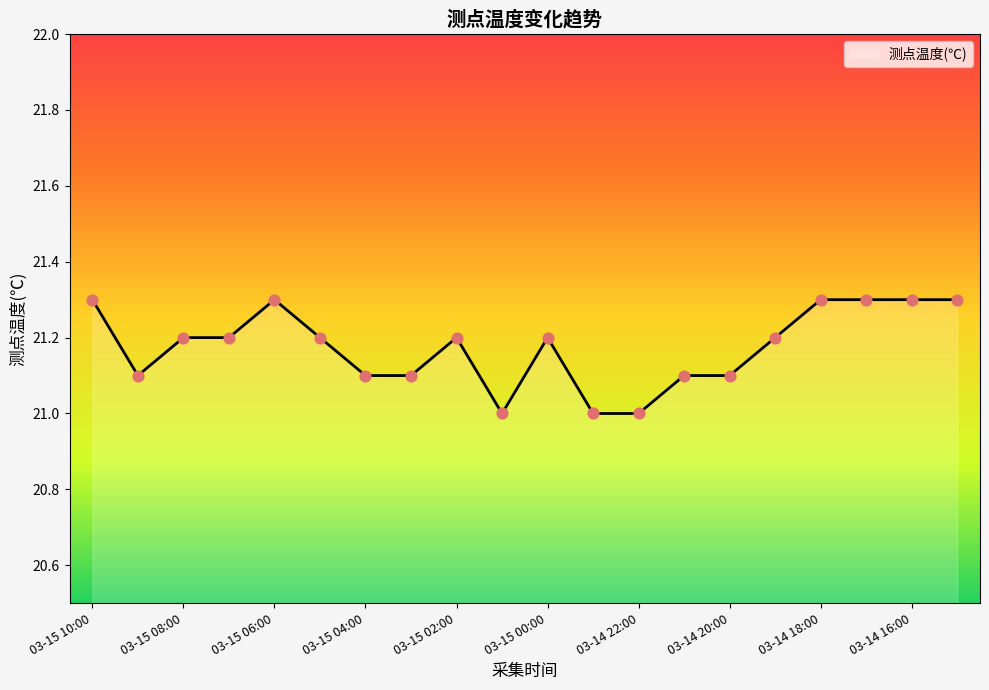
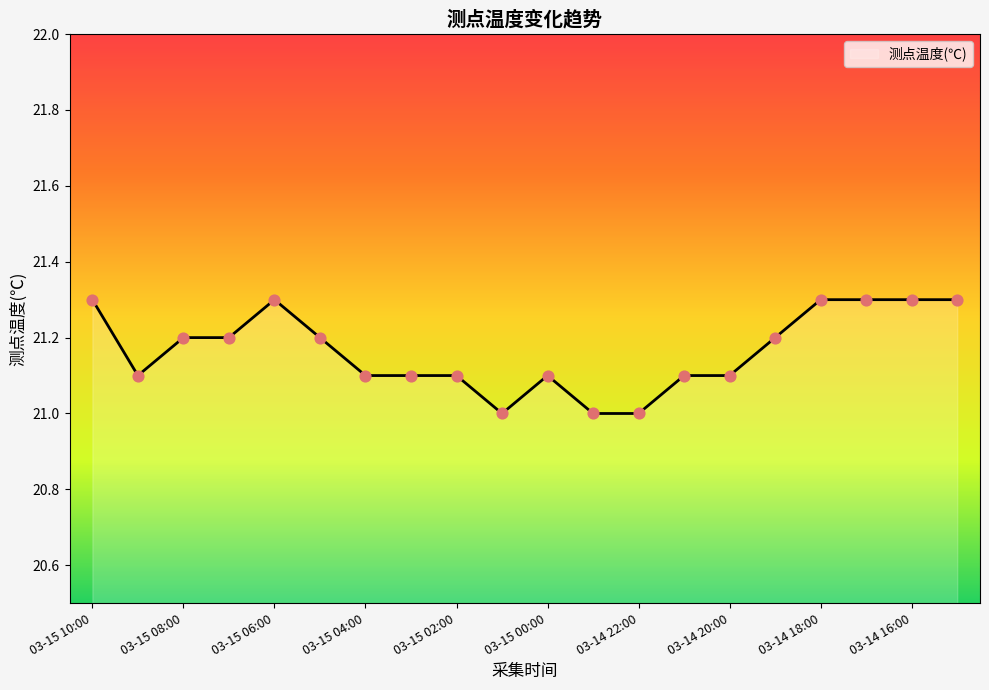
  {
    "03-15 10:00": 21.3,
    "03-15 08:00": 21.2,
    "03-15 06:00": 21.3,
    "03-15 04:00": 21.1,
-   "03-15 02:00": 21.2,
-   "03-15 00:00": 21.2,
+   "03-15 02:00": 21.1,
+   "03-15 00:00": 21.1,
    "03-14 22:00": 21.0,
    "03-14 20:00": 21.1,
    "03-14 18:00": 21.3,
    "03-14 16:00": 21.3
  }
